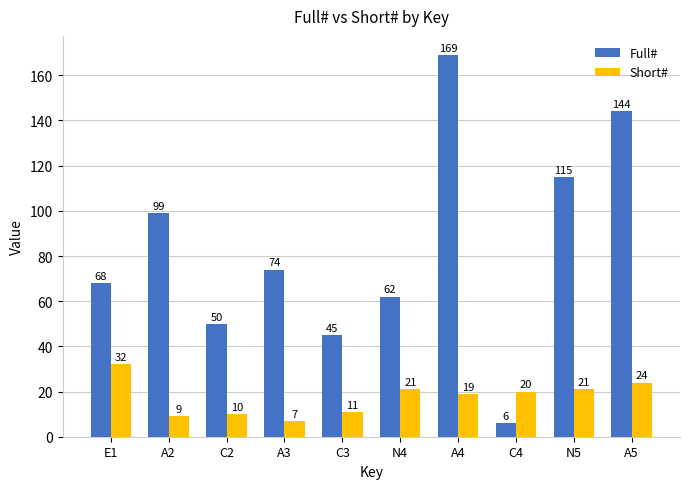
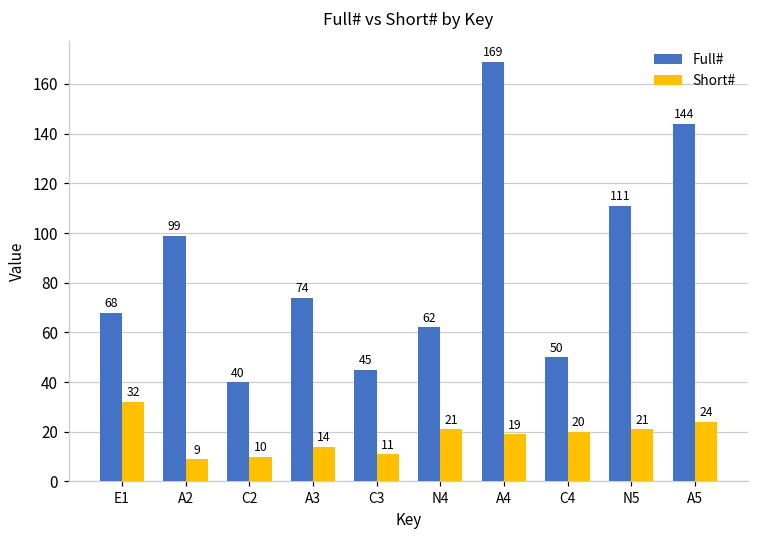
  {
    "Full#": {
      "E1": 68,
      "A2": 99,
-     "C2": 50,
+     "C2": 40,
      "A3": 74,
      "C3": 45,
      "N4": 62,
      "A4": 169,
-     "C4": 6,
-     "N5": 115,
+     "C4": 50,
+     "N5": 111,
      "A5": 144
    },
    "Short#": {
      "E1": 32,
      "A2": 9,
      "C2": 10,
-     "A3": 7,
+     "A3": 14,
      "C3": 11,
      "N4": 21,
      "A4": 19,
      "C4": 20,
      "N5": 21,
      "A5": 24
    }
  }
